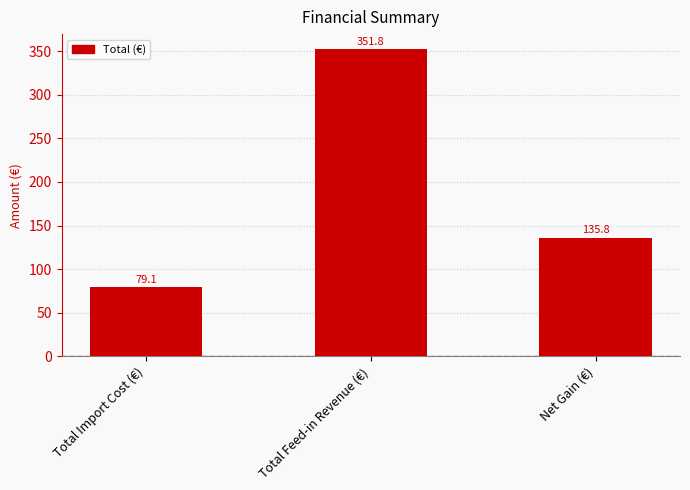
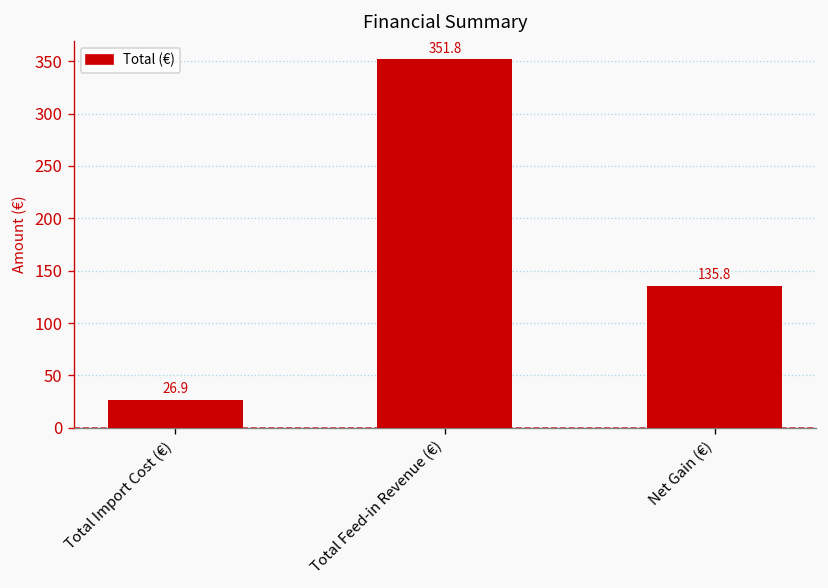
  {
-   "Total Import Cost (€)": 79.1,
+   "Total Import Cost (€)": 26.9,
    "Total Feed-in Revenue (€)": 351.8,
    "Net Gain (€)": 135.8
  }
